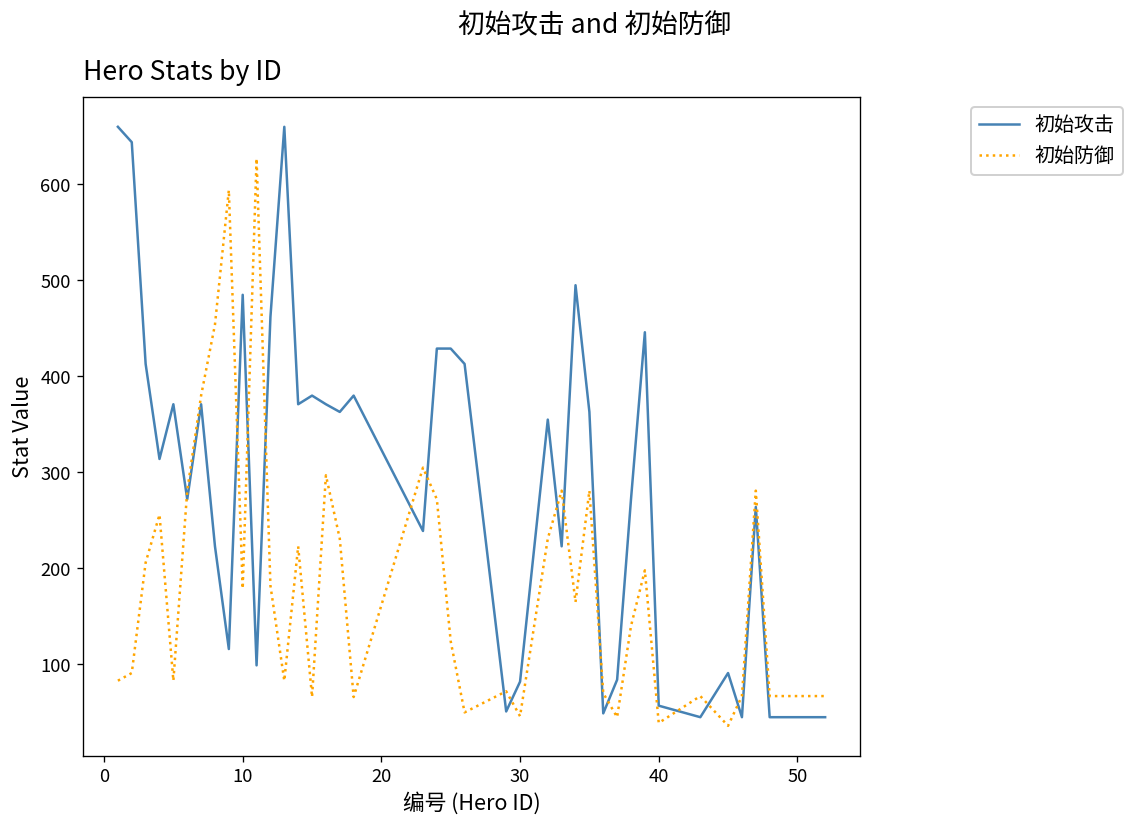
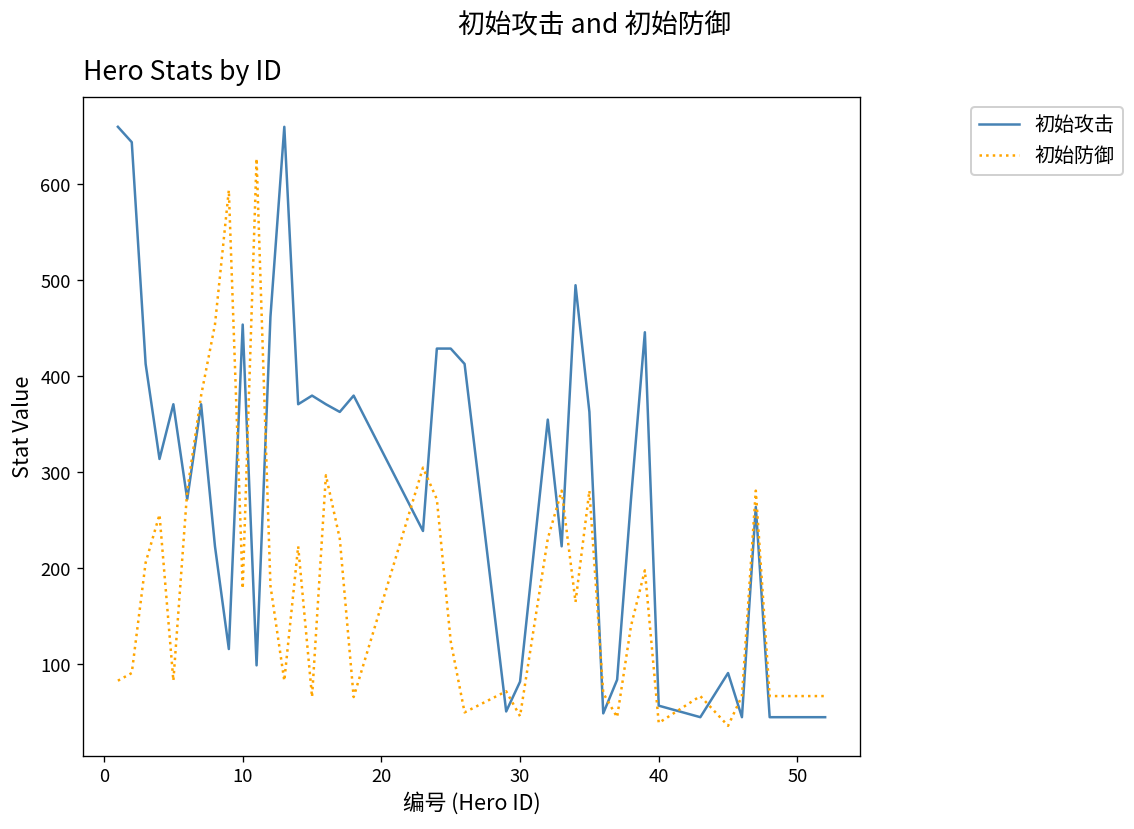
  {
    "初始攻击": {
-     "10": 490,
+     "10": 450,
      "30": 80,
      "40": 60
    },
    "初始防御": {
      "10": 180,
      "30": 50,
      "40": 40
    }
  }
